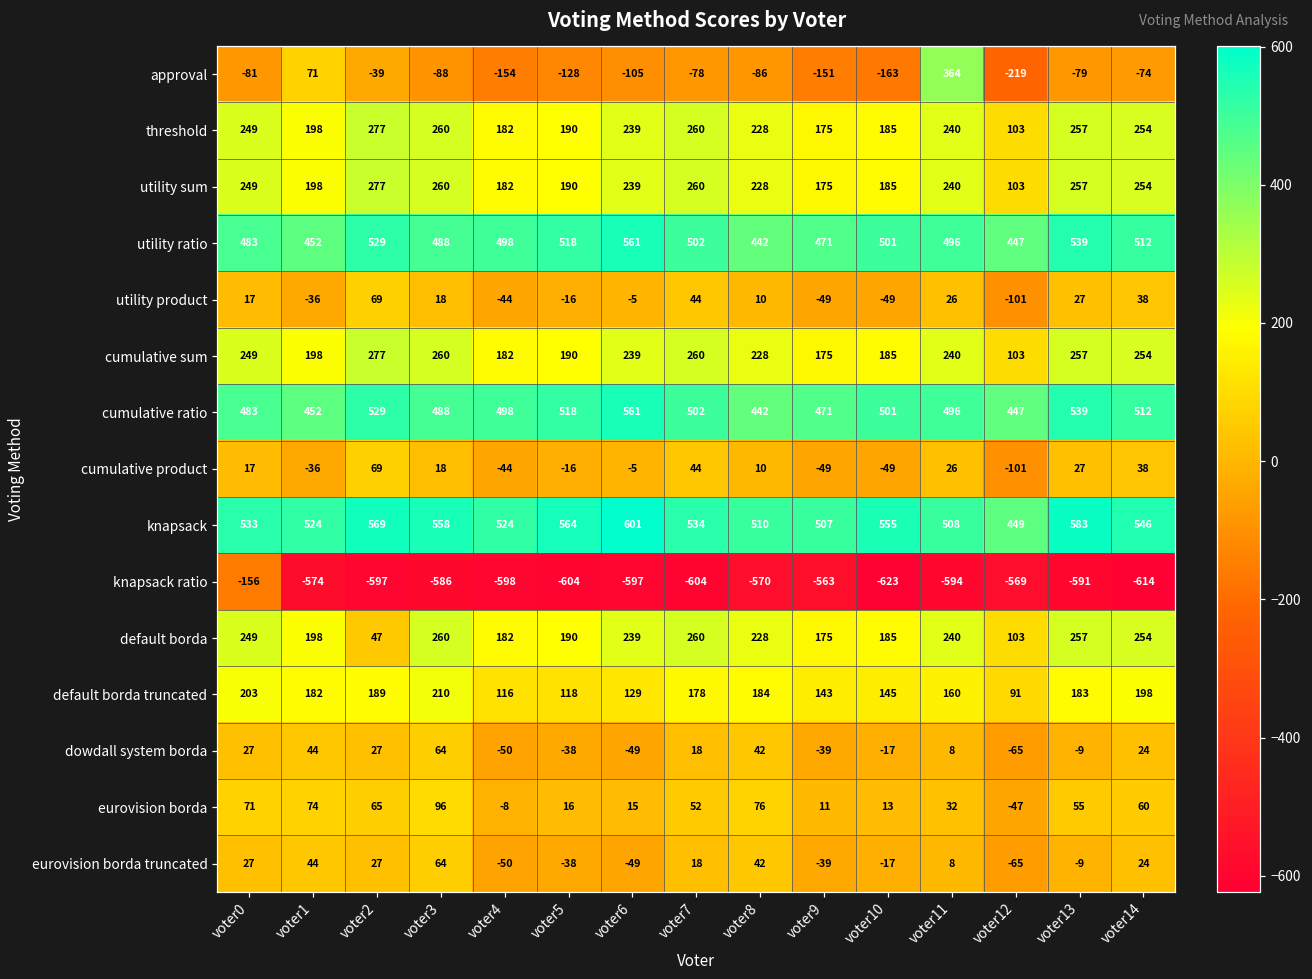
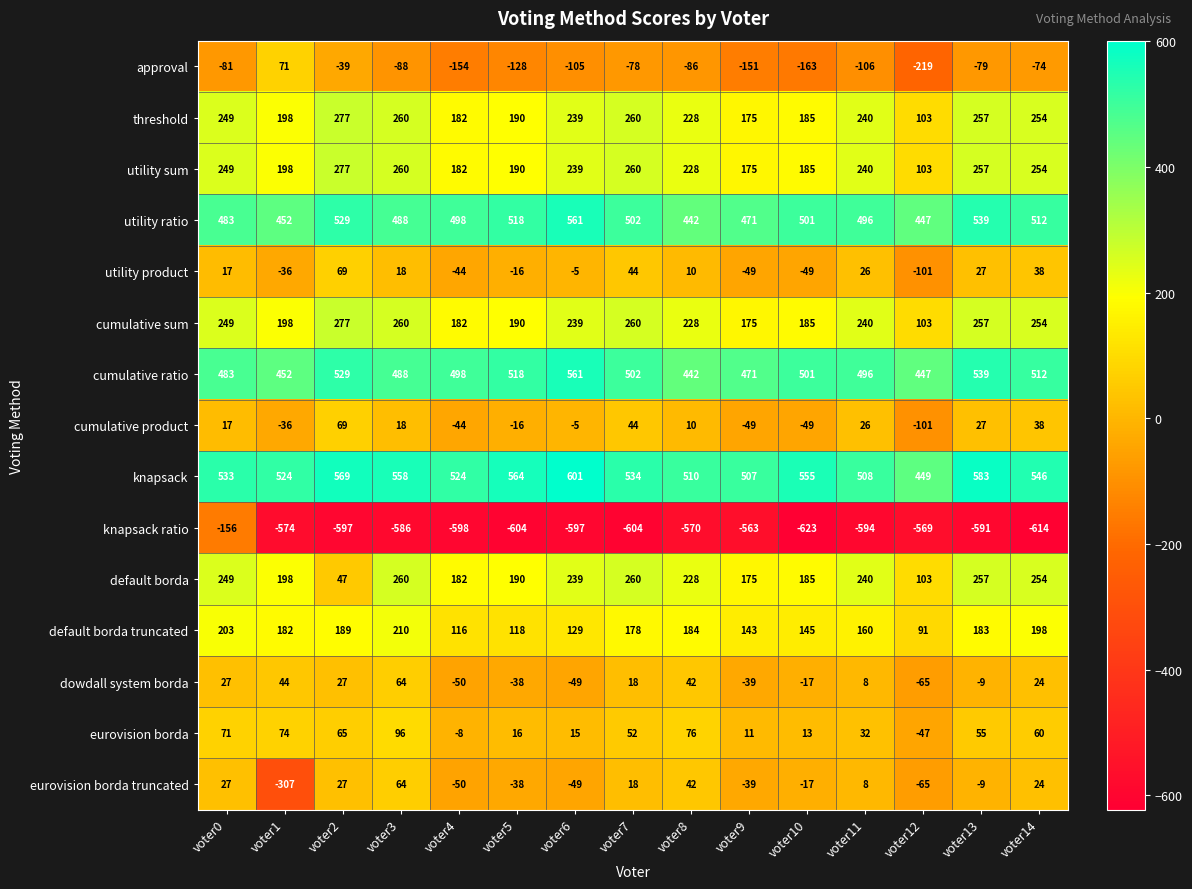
  {
    "approval": {
      "voter0": -81,
      "voter1": 71,
      "voter2": -39,
      "voter3": -88,
      "voter4": -154,
      "voter5": -128,
      "voter6": -105,
      "voter7": -78,
      "voter8": -86,
      "voter9": -151,
      "voter10": -163,
-     "voter11": 364,
+     "voter11": -106,
      "voter12": -219,
      "voter13": -79,
      "voter14": -74
    },
    "eurovision borda truncated": {
      "voter0": 27,
-     "voter1": 44,
+     "voter1": -307,
      "voter2": 27,
      "voter3": 64,
      "voter4": -50,
      "voter5": -38,
      "voter6": -49,
      "voter7": 18,
      "voter8": 42,
      "voter9": -39,
      "voter10": -17,
      "voter11": 8,
      "voter12": -65,
      "voter13": -9,
      "voter14": 24
    }
  }
